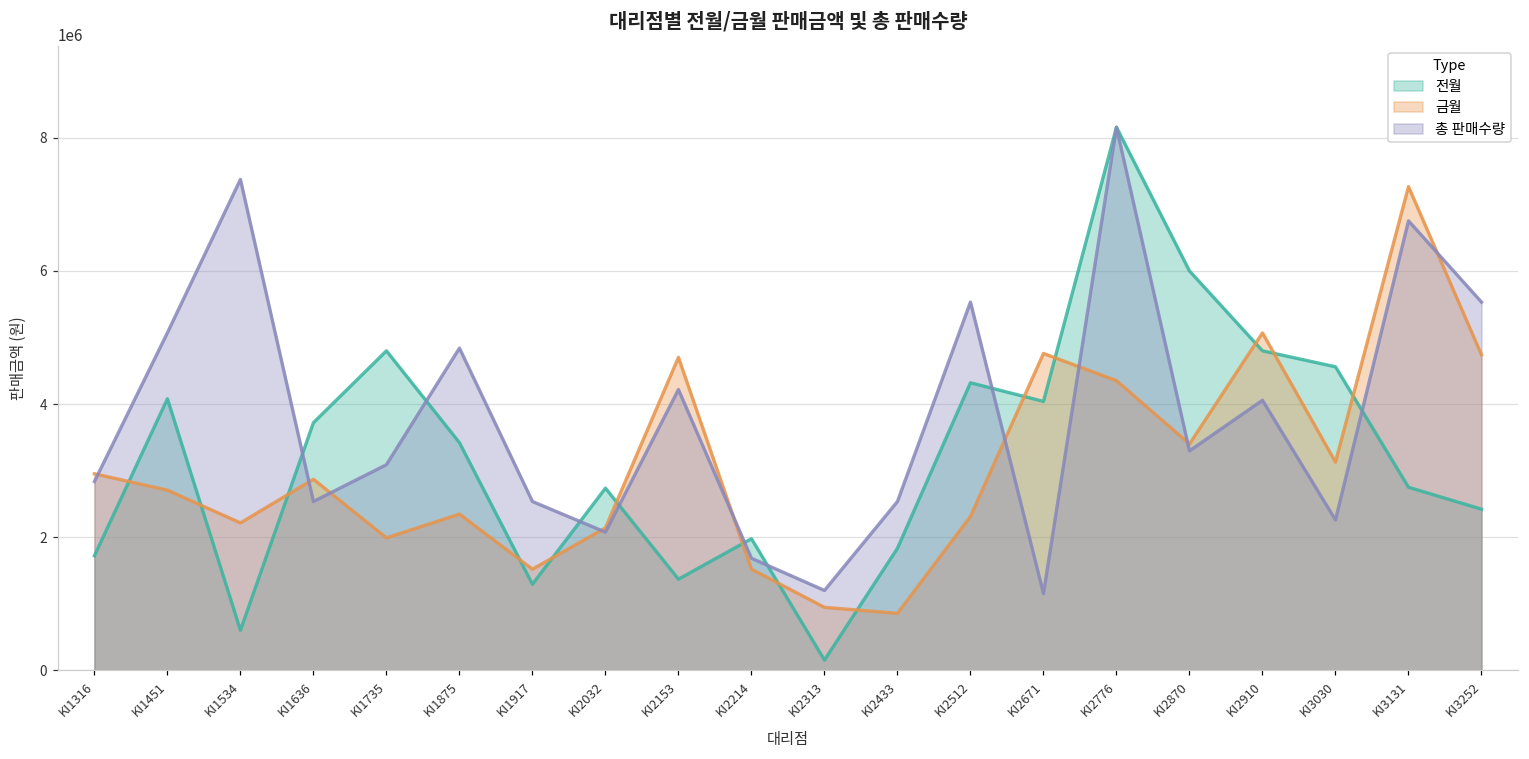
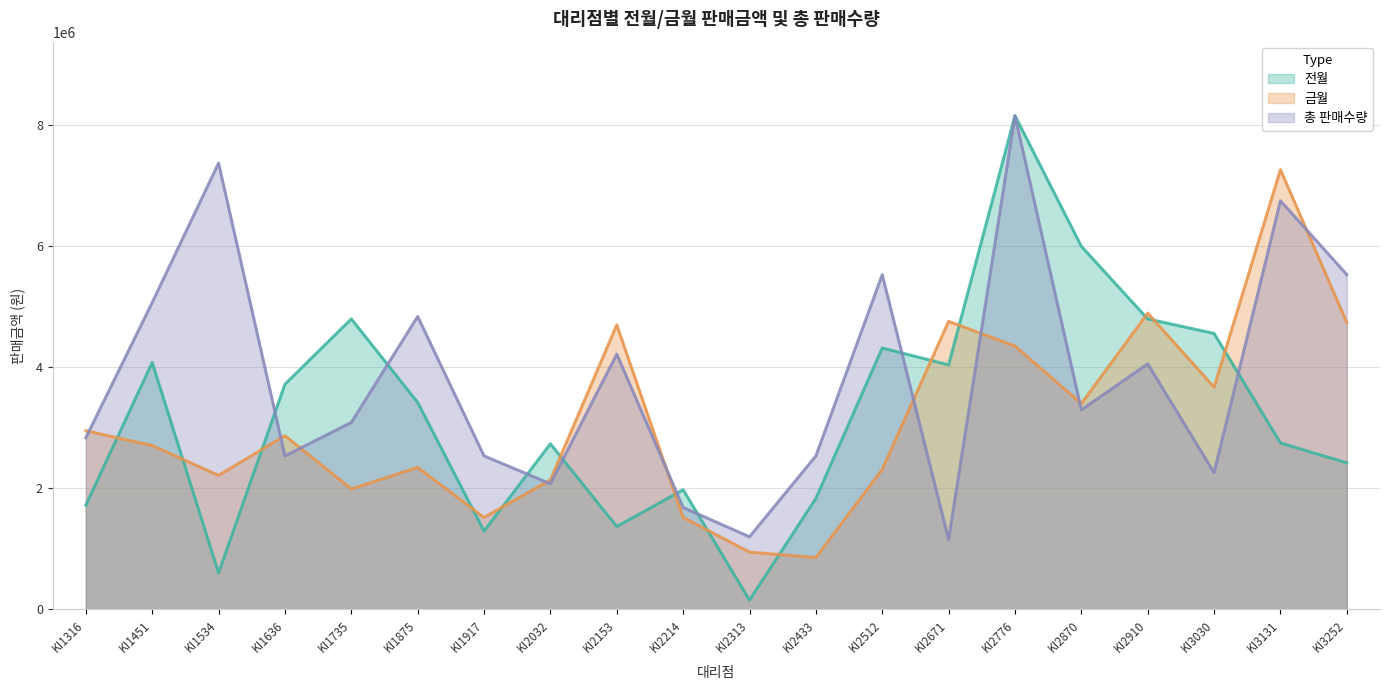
  {
    "금월": {
      "KI1316": 3000000,
      "KI1451": 2700000,
      "KI1534": 2200000,
      "KI1636": 2900000,
      "KI1735": 2000000,
      "KI1875": 2300000,
      "KI1917": 1500000,
      "KI2032": 2100000,
      "KI2153": 4700000,
      "KI2214": 1500000,
      "KI2313": 900000,
      "KI2433": 900000,
      "KI2512": 2300000,
      "KI2671": 4800000,
      "KI2776": 4400000,
      "KI2870": 3400000,
-     "KI2910": 5100000,
-     "KI3030": 3100000,
+     "KI2910": 4900000,
+     "KI3030": 3700000,
      "KI3131": 7300000,
      "KI3252": 4700000
    }
  }
